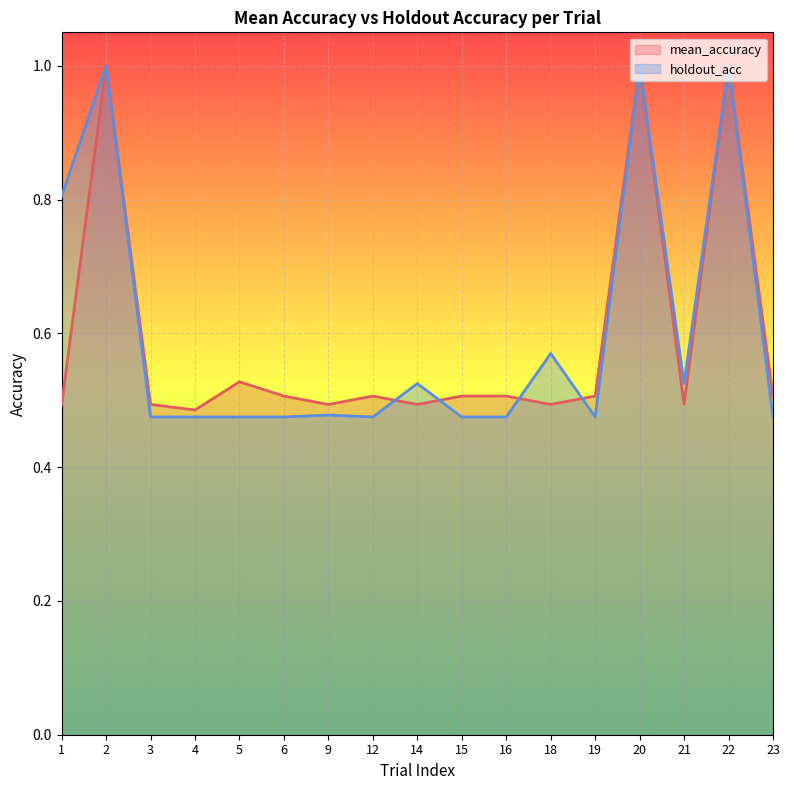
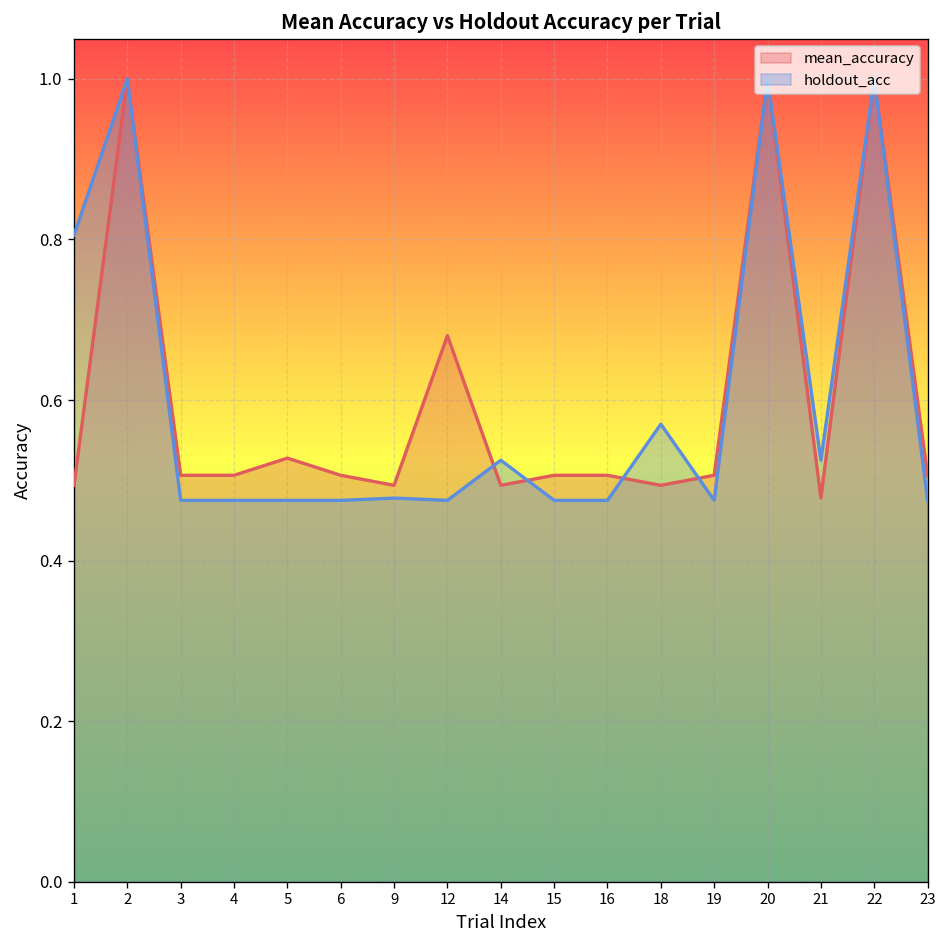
  {
    "mean_accuracy": {
      "1": 0.49,
-     "3": 0.49,
-     "4": 0.49,
+     "3": 0.51,
+     "4": 0.51,
      "5": 0.53,
      "6": 0.51,
      "9": 0.49,
-     "12": 0.51,
+     "12": 0.68,
      "14": 0.49,
      "15": 0.51,
      "16": 0.51,
      "18": 0.49,
      "19": 0.51,
-     "21": 0.49,
+     "21": 0.48,
      "23": 0.51
    },
    "holdout_acc": {
      "1": 0.81,
      "3": 0.47,
      "4": 0.47,
      "5": 0.47,
      "6": 0.47,
      "9": 0.48,
      "12": 0.47,
      "14": 0.52,
      "15": 0.47,
      "16": 0.47,
      "18": 0.57,
      "19": 0.47,
      "21": 0.52,
      "23": 0.47
    }
  }
